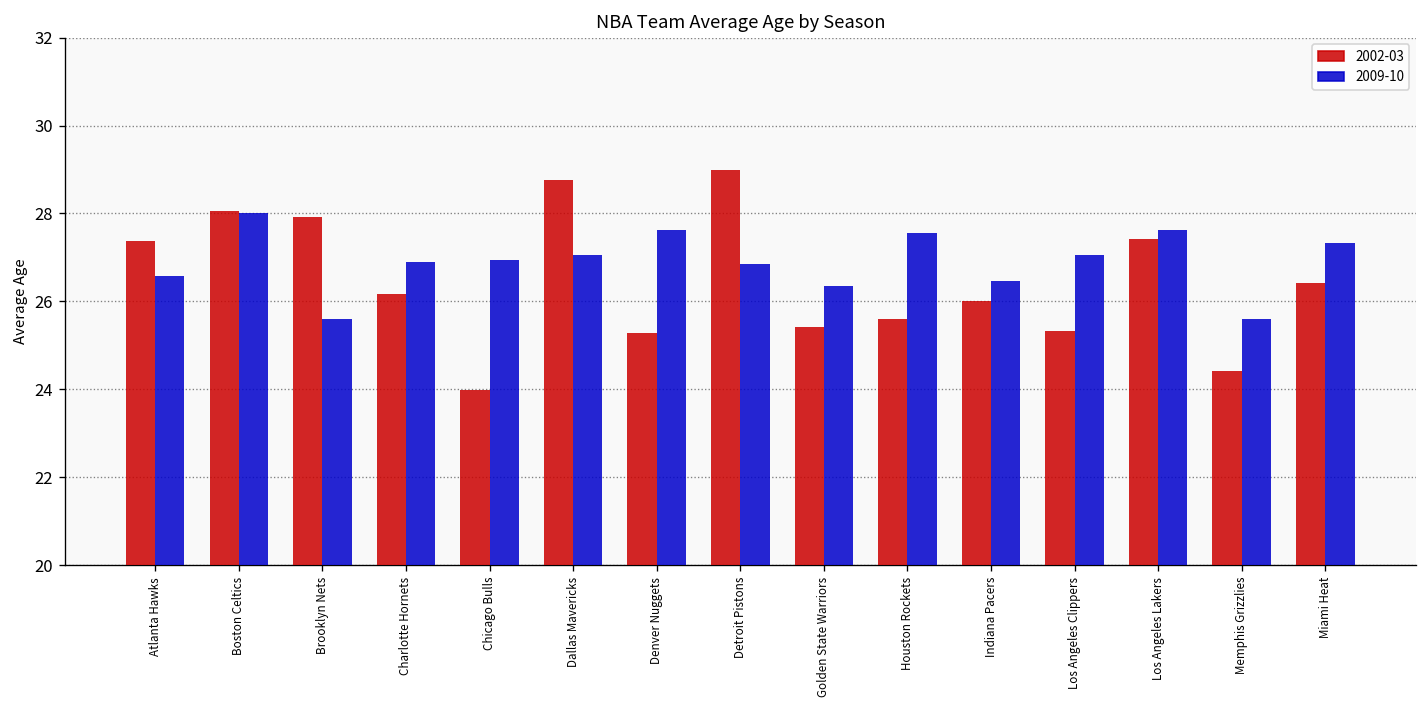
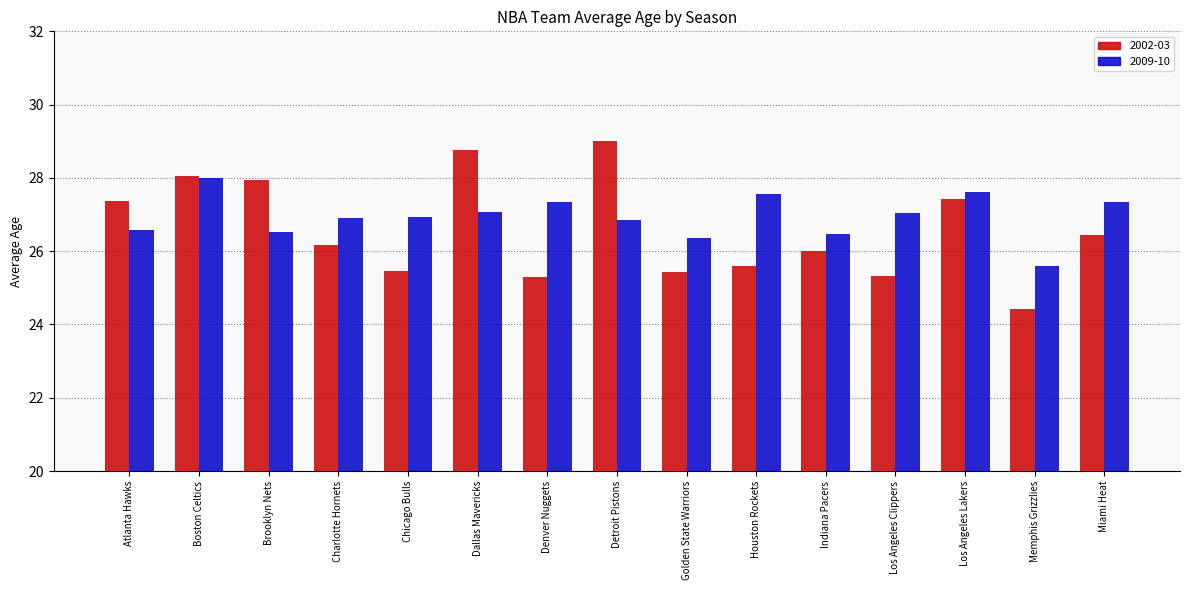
  {
    "2002-03": {
      "Atlanta Hawks": 27.4,
      "Boston Celtics": 28.1,
      "Brooklyn Nets": 27.9,
      "Charlotte Hornets": 26.2,
-     "Chicago Bulls": 24.0,
+     "Chicago Bulls": 25.5,
      "Dallas Mavericks": 28.8,
      "Denver Nuggets": 25.3,
      "Detroit Pistons": 29.0,
      "Golden State Warriors": 25.4,
      "Houston Rockets": 25.6,
      "Indiana Pacers": 26.0,
      "Los Angeles Clippers": 25.3,
      "Los Angeles Lakers": 27.4,
      "Memphis Grizzlies": 24.4,
      "Miami Heat": 26.4
    },
    "2009-10": {
      "Atlanta Hawks": 26.6,
      "Boston Celtics": 28.0,
-     "Brooklyn Nets": 25.6,
+     "Brooklyn Nets": 26.5,
      "Charlotte Hornets": 26.9,
      "Chicago Bulls": 26.9,
      "Dallas Mavericks": 27.1,
-     "Denver Nuggets": 27.6,
+     "Denver Nuggets": 27.3,
      "Detroit Pistons": 26.9,
      "Golden State Warriors": 26.4,
      "Houston Rockets": 27.6,
      "Indiana Pacers": 26.5,
      "Los Angeles Clippers": 27.1,
      "Los Angeles Lakers": 27.6,
      "Memphis Grizzlies": 25.6,
      "Miami Heat": 27.3
    }
  }
